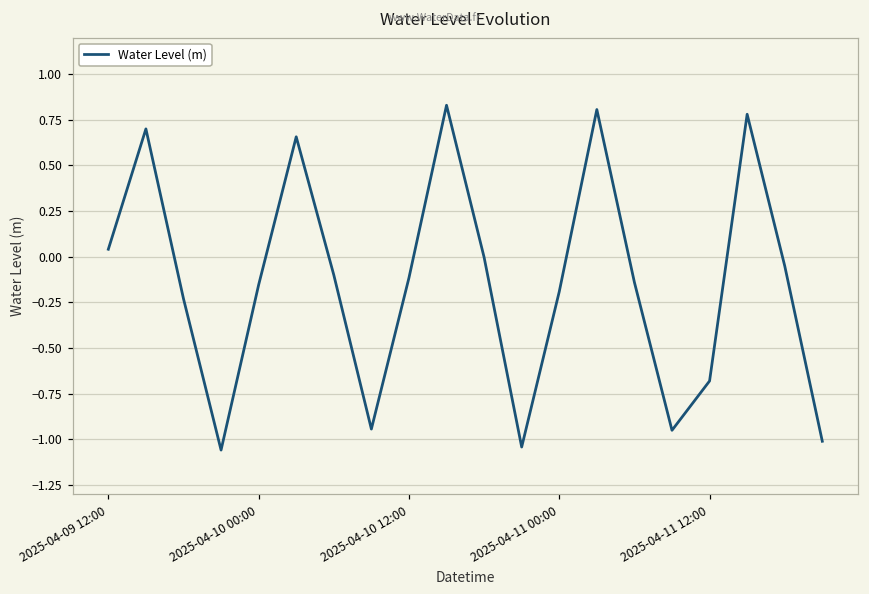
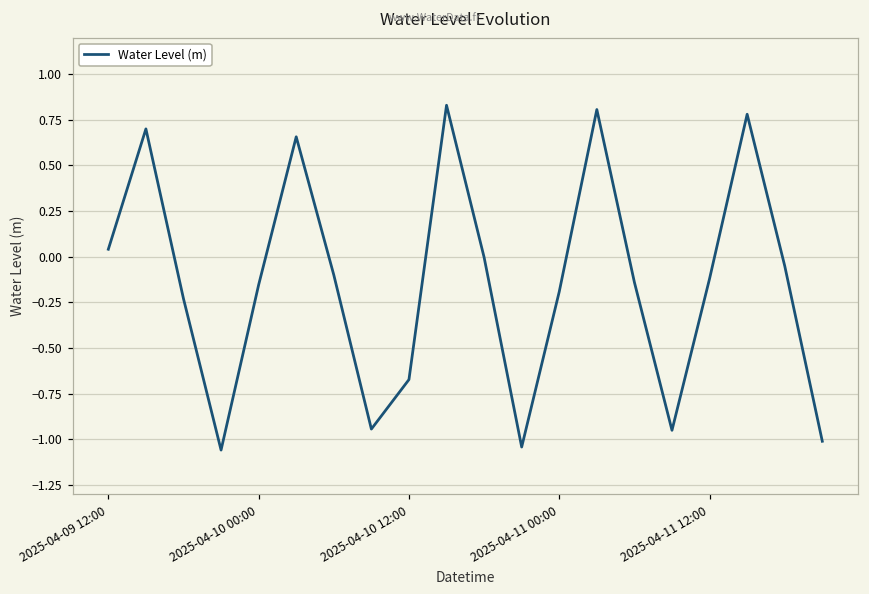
  {
    "2025-04-09 12:00": 0.04,
    "2025-04-10 00:00": -0.15,
-   "2025-04-10 12:00": -0.12,
+   "2025-04-10 12:00": -0.67,
    "2025-04-11 00:00": -0.19,
-   "2025-04-11 12:00": -0.68
+   "2025-04-11 12:00": -0.12
  }
